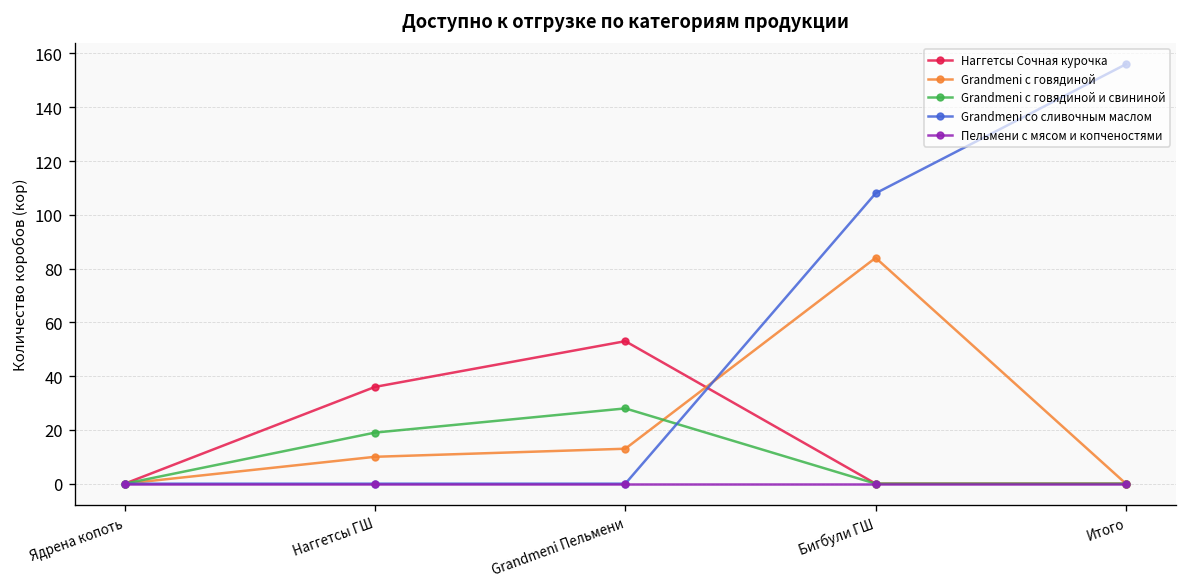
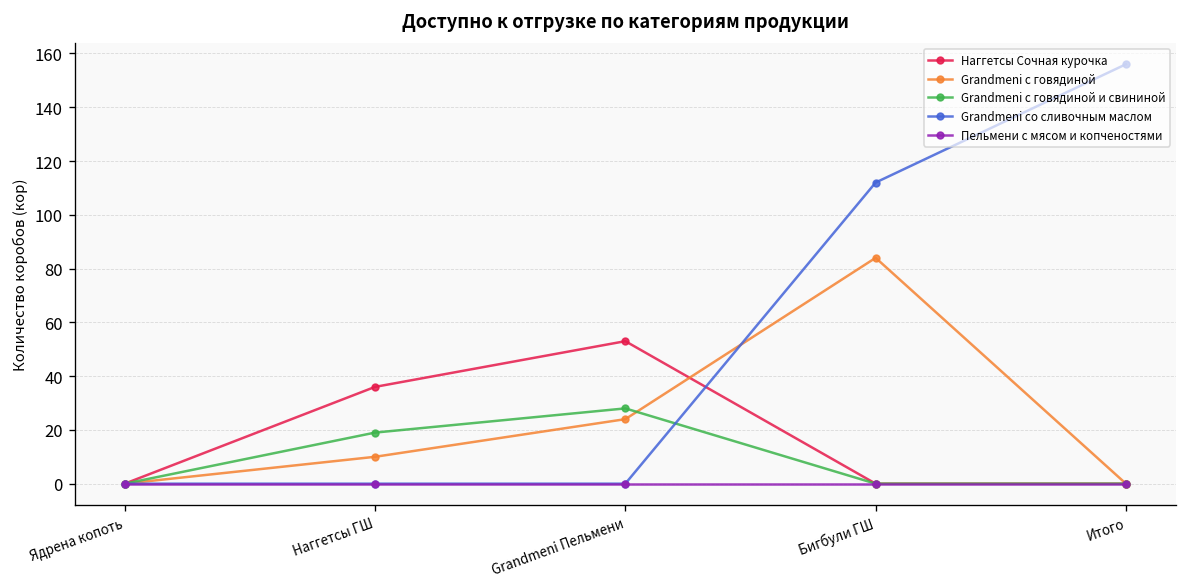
  {
    "Наггетсы Сочная курочка": {
      "Наггетсы ГШ": 36,
      "Grandmeni Пельмени": 53
    },
    "Grandmeni с говядиной": {
      "Наггетсы ГШ": 10,
-     "Grandmeni Пельмени": 13,
+     "Grandmeni Пельмени": 24,
      "Бигбули ГШ": 84
    },
    "Grandmeni с говядиной и свининой": {
      "Наггетсы ГШ": 19,
      "Grandmeni Пельмени": 28
    },
    "Grandmeni со сливочным маслом": {
-     "Бигбули ГШ": 108
+     "Бигбули ГШ": 112
    }
  }
